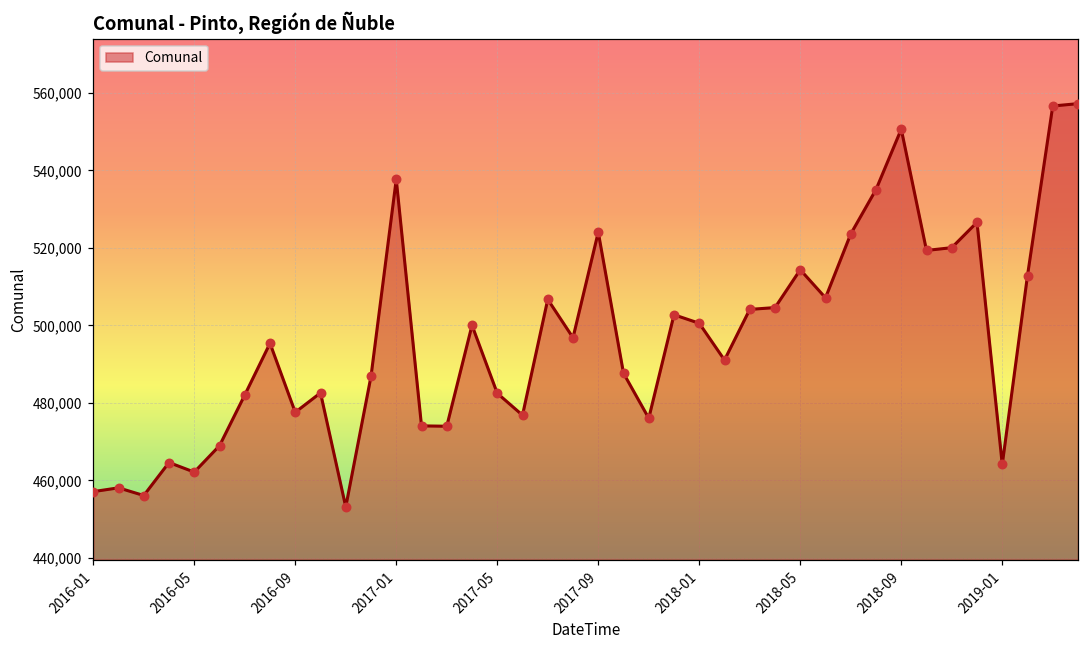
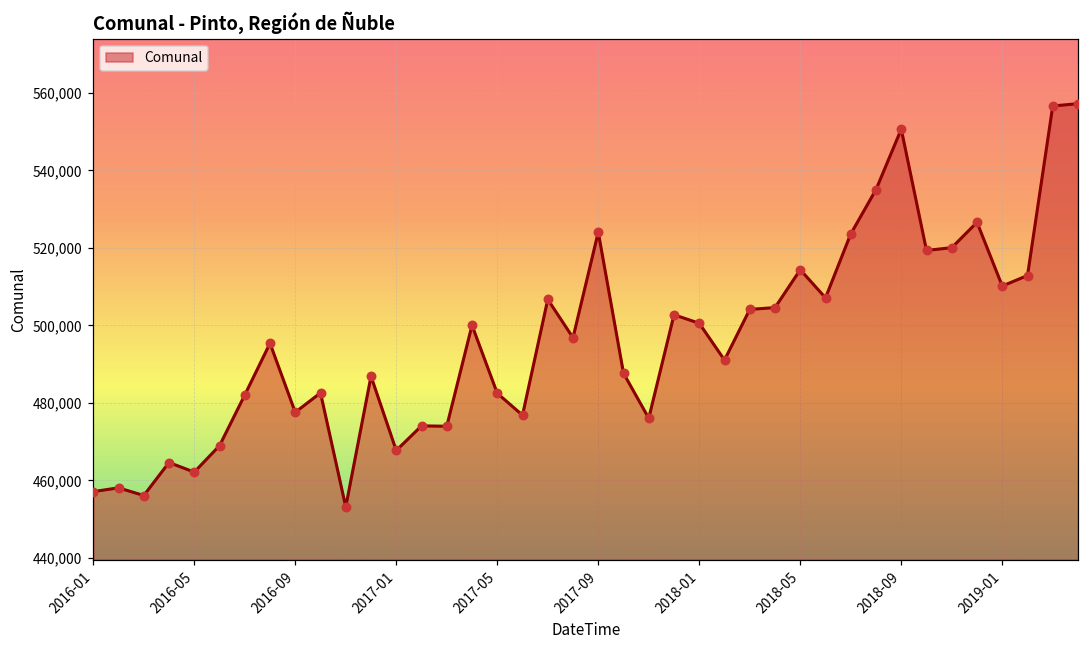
  {
    "2016-01": "457,000",
    "2016-05": "462,000",
    "2016-09": "478,000",
-   "2017-01": "538,000",
+   "2017-01": "468,000",
    "2017-05": "482,000",
    "2017-09": "524,000",
    "2018-01": "501,000",
    "2018-05": "514,000",
    "2018-09": "551,000",
-   "2019-01": "464,000"
+   "2019-01": "510,000"
  }
